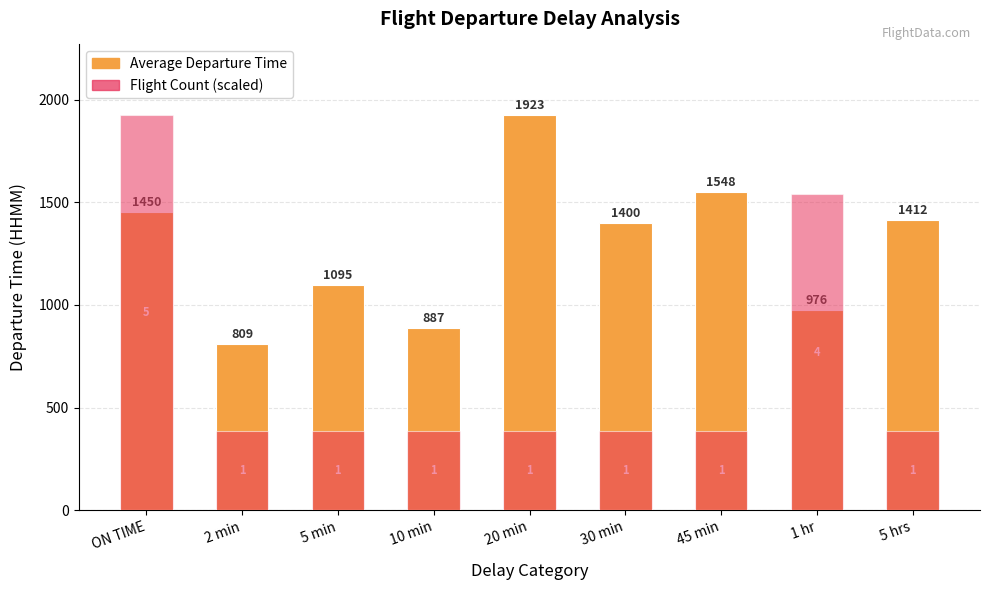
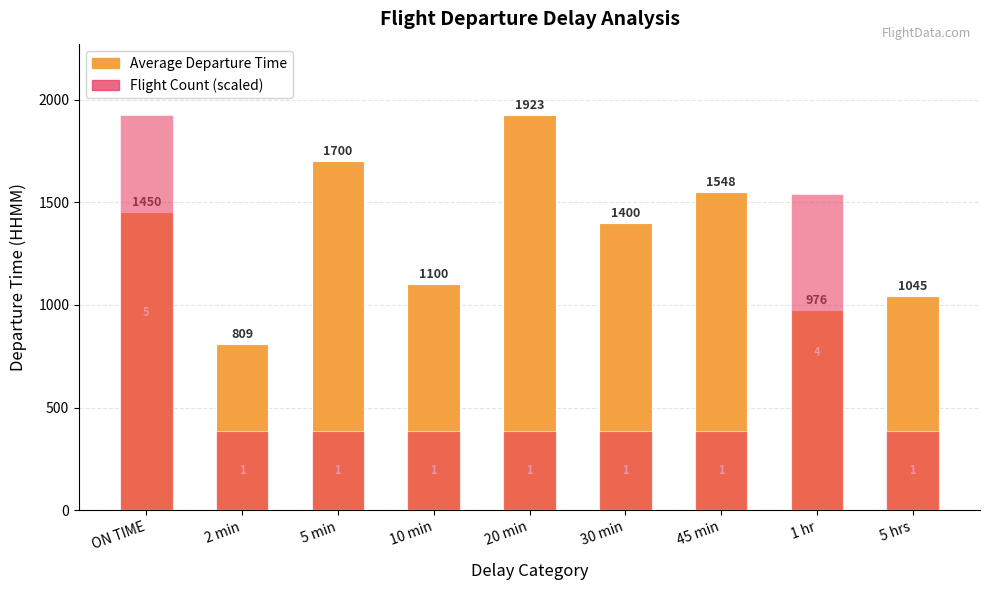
  {
    "Average Departure Time": {
      "2 min": 809,
-     "5 min": 1095,
-     "10 min": 887,
+     "5 min": 1700,
+     "10 min": 1100,
      "20 min": 1923,
      "30 min": 1400,
      "45 min": 1548,
-     "5 hrs": 1412
+     "5 hrs": 1045
    }
  }
